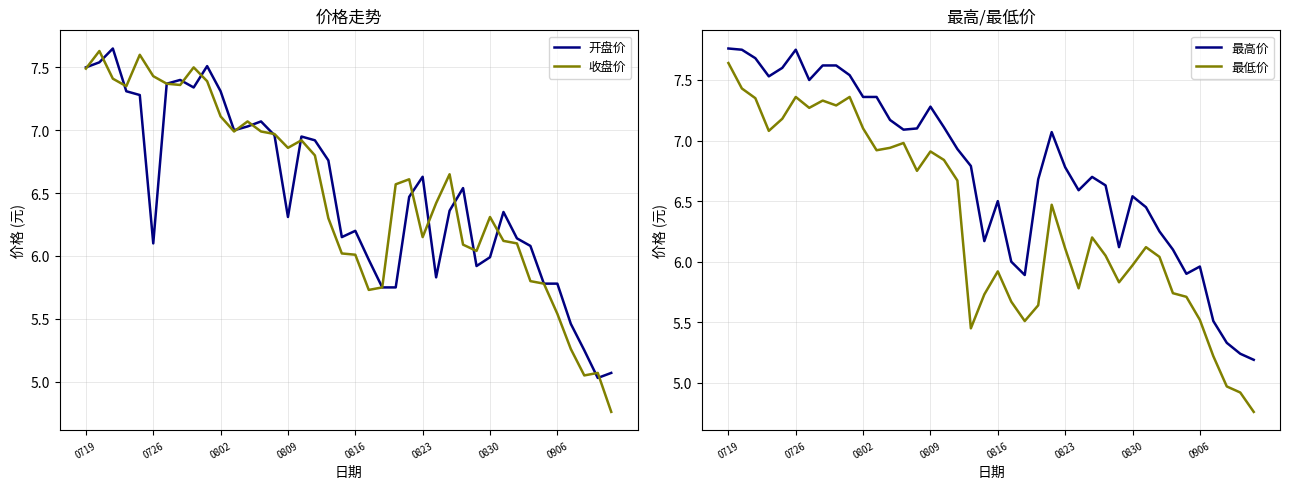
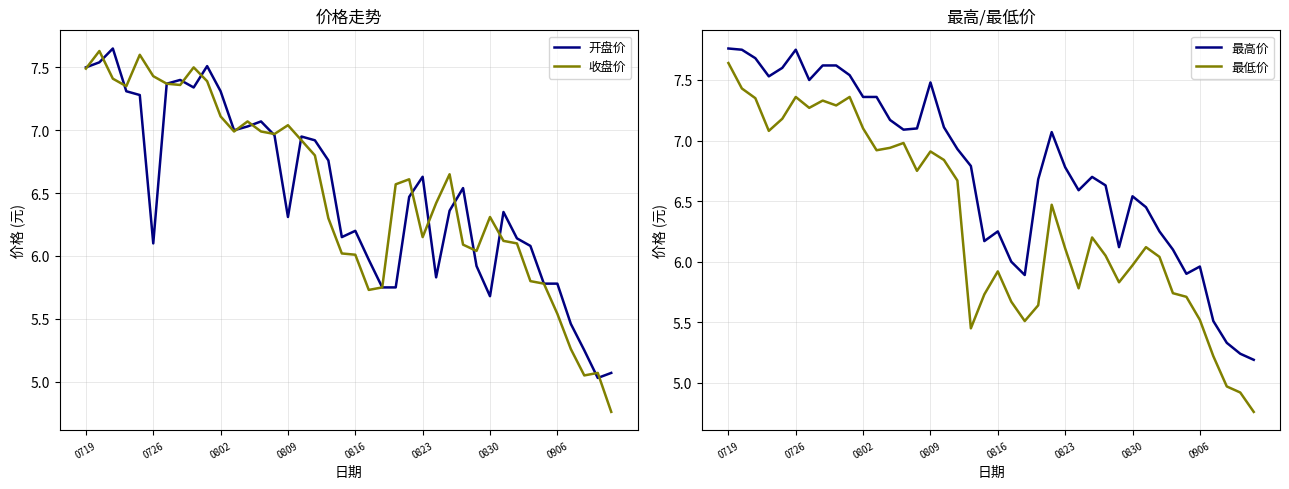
  {
    "价格走势": {
      "开盘价": {
        "0726": 6.10,
        "0802": 7.31,
        "0809": 6.31,
        "0816": 6.20,
        "0823": 6.63,
-       "0830": 5.99,
+       "0830": 5.68,
        "0906": 5.78
      },
      "收盘价": {
        "0726": 7.43,
        "0802": 7.11,
-       "0809": 6.86,
+       "0809": 7.04,
        "0816": 6.01,
        "0823": 6.15,
        "0830": 6.31,
        "0906": 5.54
      }
    },
    "最高/最低价": {
      "最高价": {
        "0719": 7.76,
        "0726": 7.75,
        "0802": 7.36,
-       "0809": 7.28,
-       "0816": 6.50,
+       "0809": 7.48,
+       "0816": 6.25,
        "0823": 6.78,
        "0830": 6.54,
        "0906": 5.96
      },
      "最低价": {
        "0719": 7.64,
        "0726": 7.36,
        "0802": 7.10,
        "0809": 6.91,
        "0816": 5.92,
        "0823": 6.11,
        "0830": 5.97,
        "0906": 5.52
      }
    }
  }
